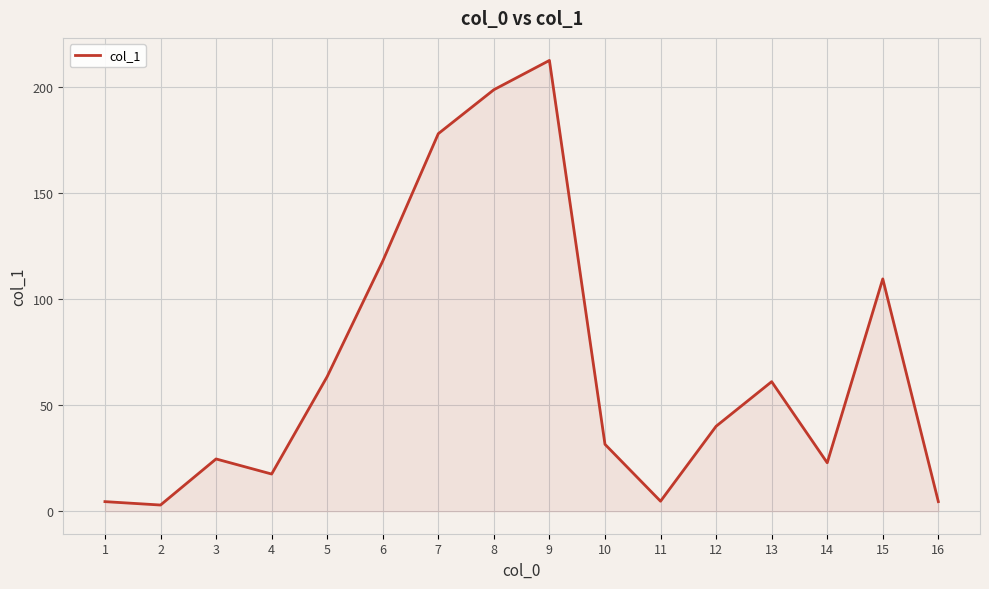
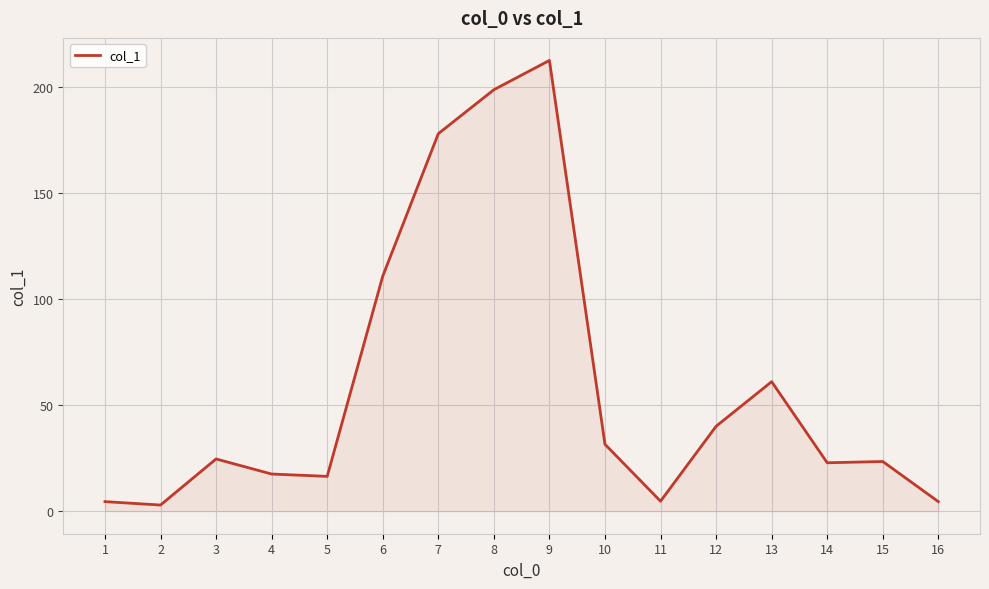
  {
    "1": 5,
    "2": 3,
    "3": 25,
    "4": 18,
-   "5": 63,
-   "6": 118,
+   "5": 16,
+   "6": 111,
    "7": 178,
    "8": 199,
    "9": 212,
    "10": 32,
    "11": 5,
    "12": 40,
    "13": 61,
    "14": 23,
-   "15": 109,
+   "15": 23,
    "16": 5
  }
